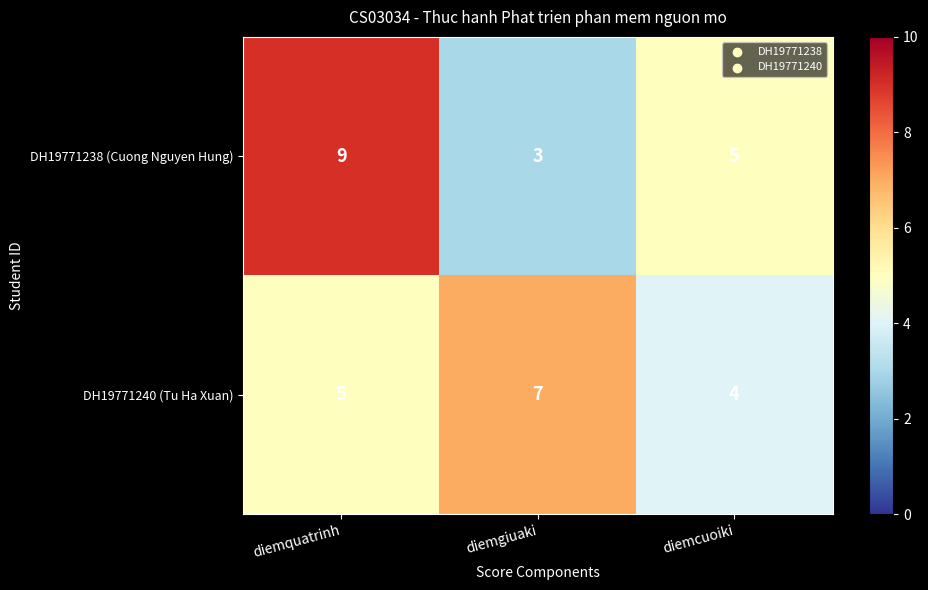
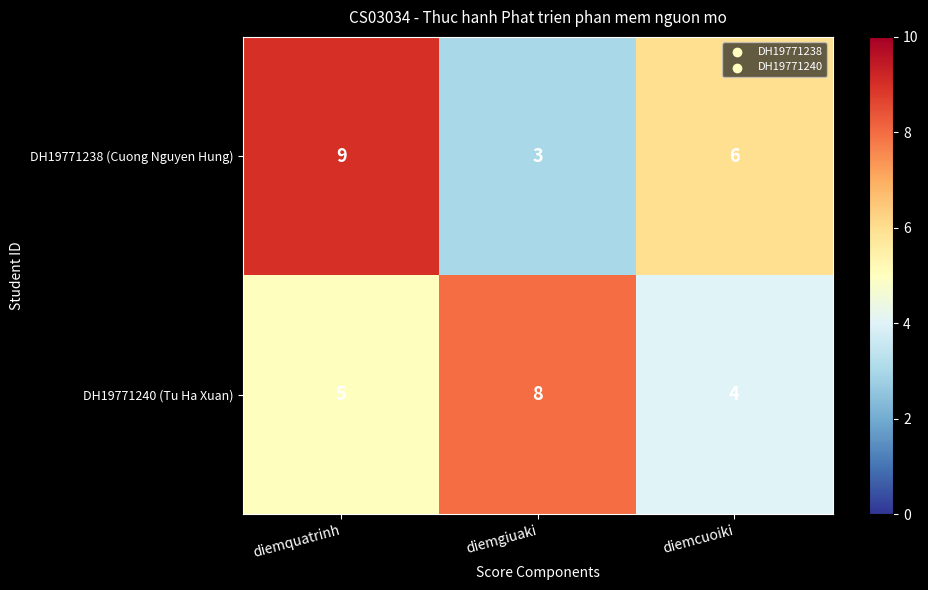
  {
    "DH19771238 (Cuong Nguyen Hung)": {
      "diemquatrinh": 9,
      "diemgiuaki": 3,
-     "diemcuoiki": 5
+     "diemcuoiki": 6
    },
    "DH19771240 (Tu Ha Xuan)": {
      "diemquatrinh": 5,
-     "diemgiuaki": 7
+     "diemgiuaki": 8
    }
  }
